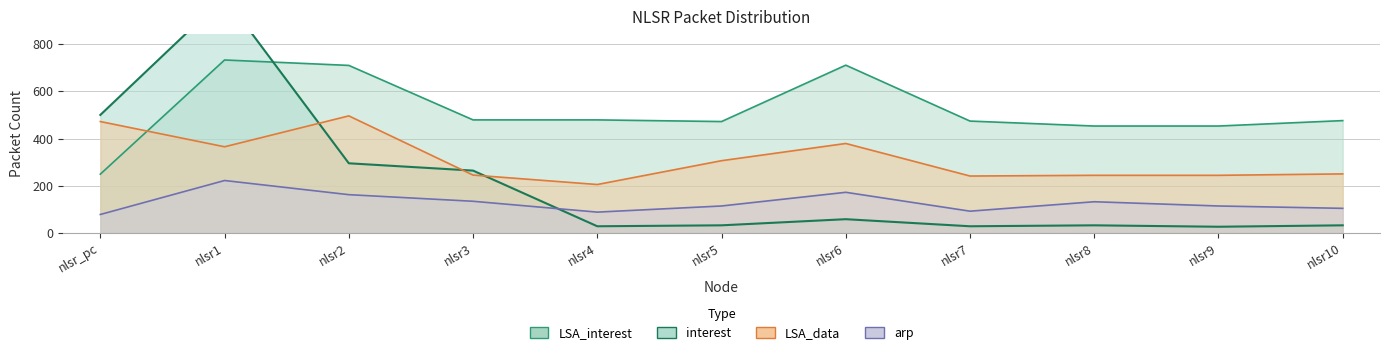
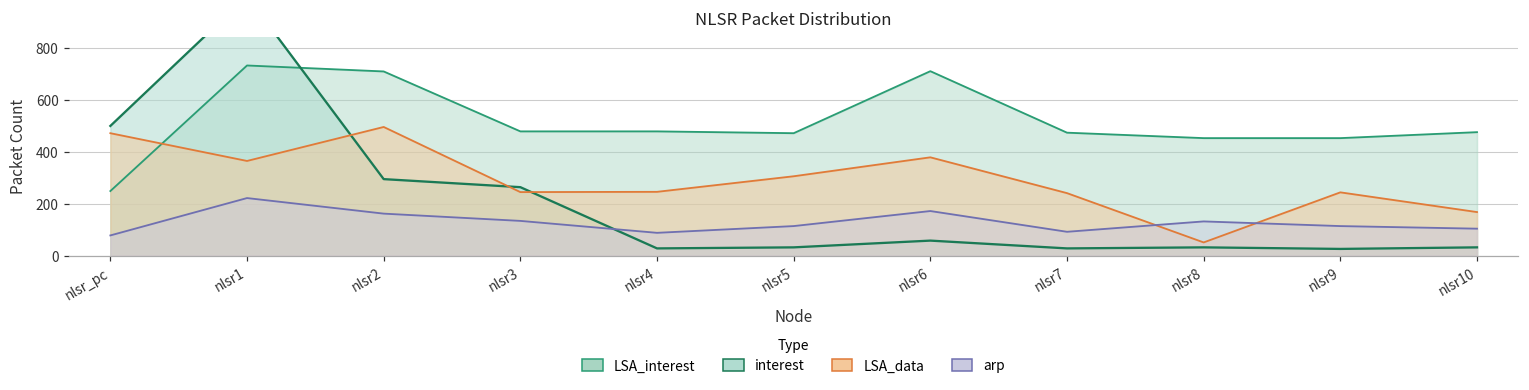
  {
    "LSA_data": {
      "nlsr_pc": 470,
      "nlsr1": 370,
      "nlsr2": 500,
      "nlsr3": 250,
-     "nlsr4": 210,
+     "nlsr4": 250,
      "nlsr5": 310,
      "nlsr6": 380,
      "nlsr7": 240,
-     "nlsr8": 240,
+     "nlsr8": 50,
      "nlsr9": 240,
-     "nlsr10": 250
+     "nlsr10": 170
    }
  }
